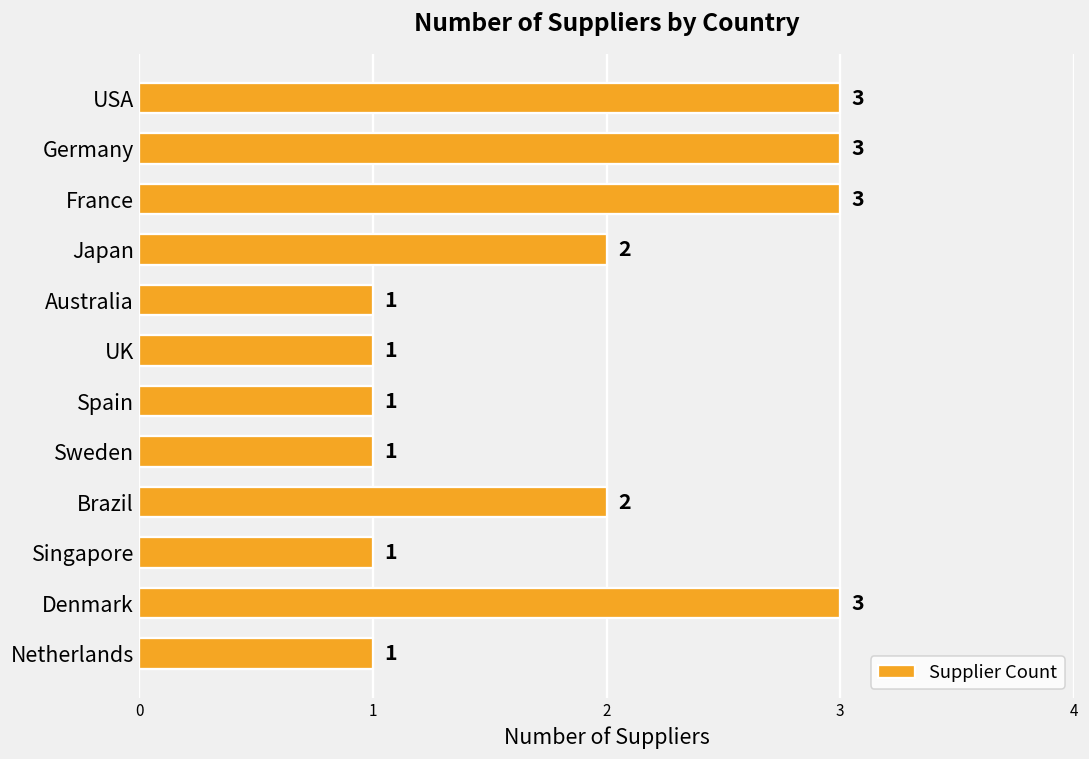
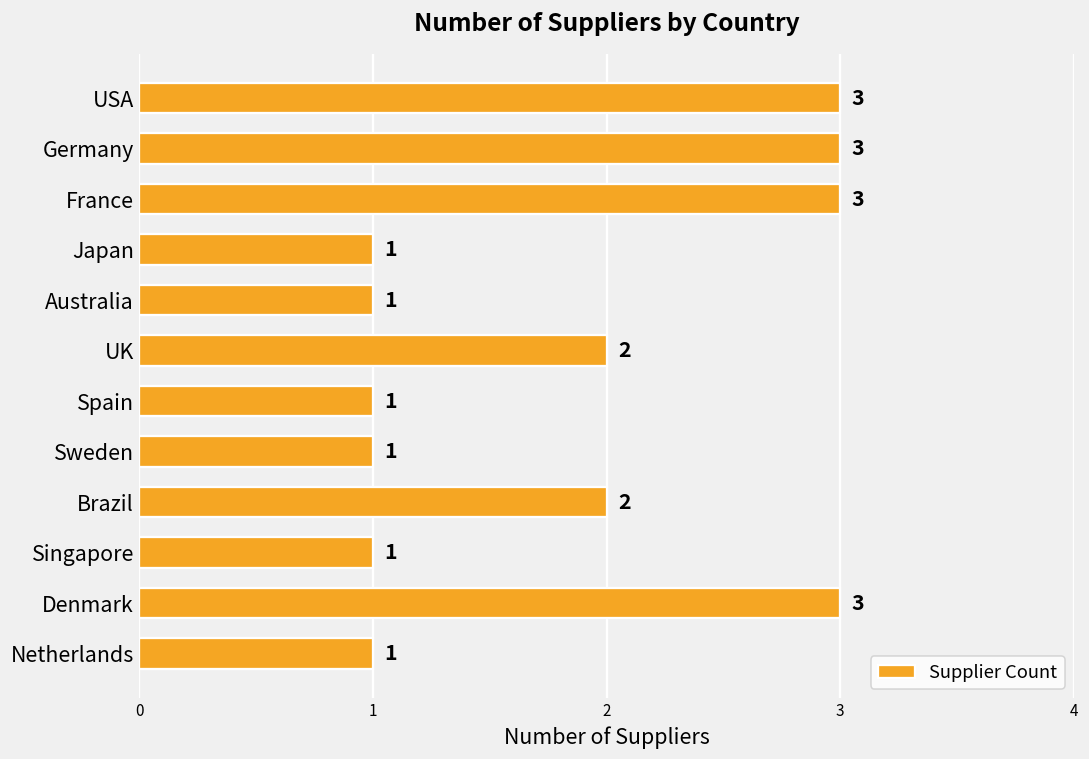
  {
    "USA": 3,
    "Germany": 3,
    "France": 3,
-   "Japan": 2,
+   "Japan": 1,
    "Australia": 1,
-   "UK": 1,
+   "UK": 2,
    "Spain": 1,
    "Sweden": 1,
    "Brazil": 2,
    "Singapore": 1,
    "Denmark": 3,
    "Netherlands": 1
  }
